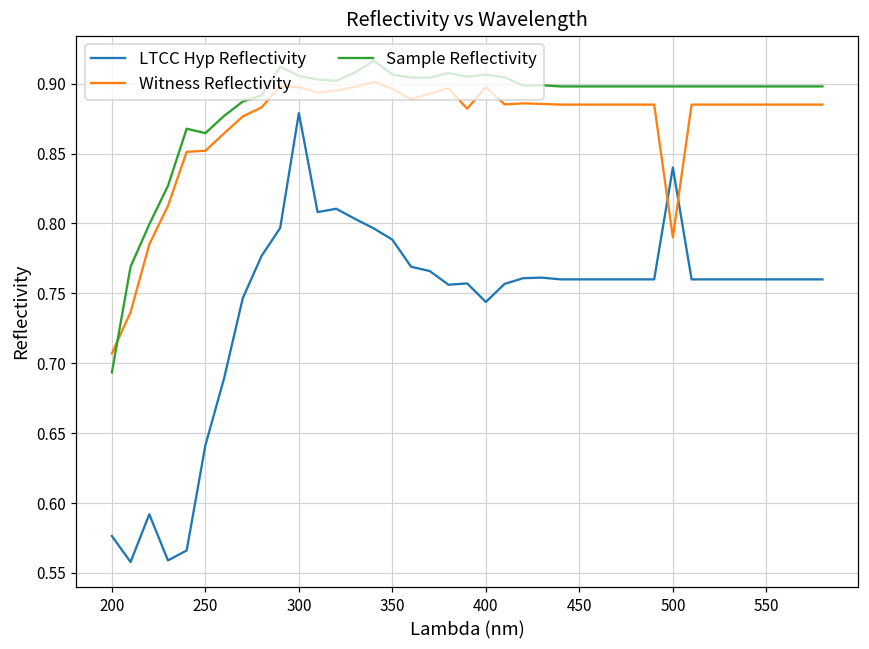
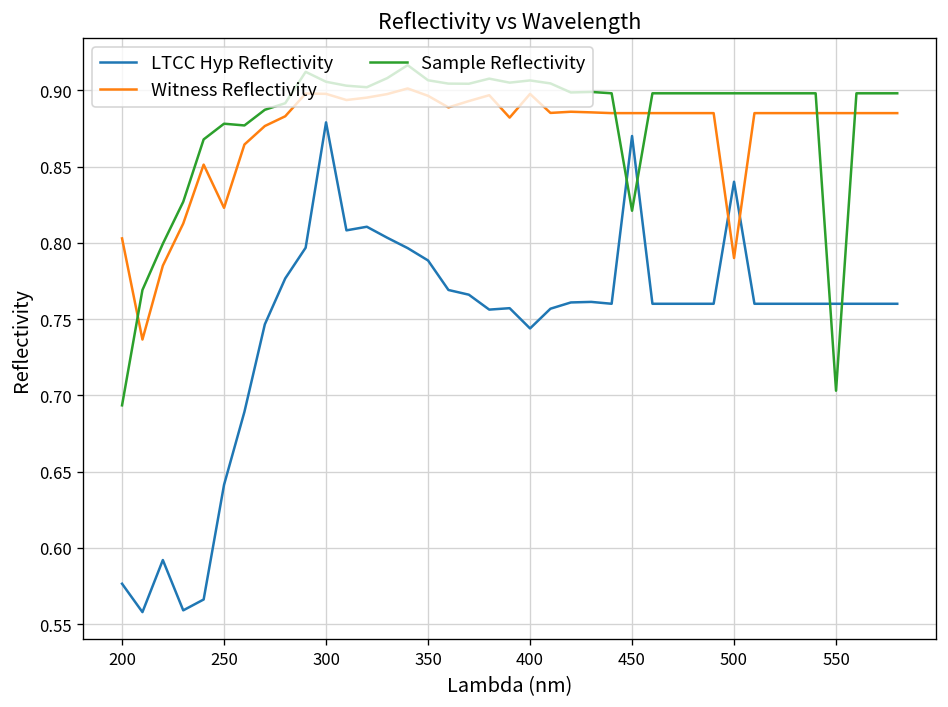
  {
    "LTCC Hyp Reflectivity": {
      "200": 0.576,
      "250": 0.64,
      "300": 0.88,
      "350": 0.79,
      "400": 0.744,
-     "450": 0.76,
+     "450": 0.87,
      "500": 0.84,
      "550": 0.76
    },
    "Witness Reflectivity": {
-     "200": 0.707,
-     "250": 0.852,
+     "200": 0.803,
+     "250": 0.823,
      "450": 0.885,
      "500": 0.790,
      "550": 0.885
    },
    "Sample Reflectivity": {
      "200": 0.693,
-     "250": 0.865,
-     "450": 0.898,
+     "250": 0.878,
+     "450": 0.821,
      "500": 0.898,
-     "550": 0.898
+     "550": 0.703
    }
  }
